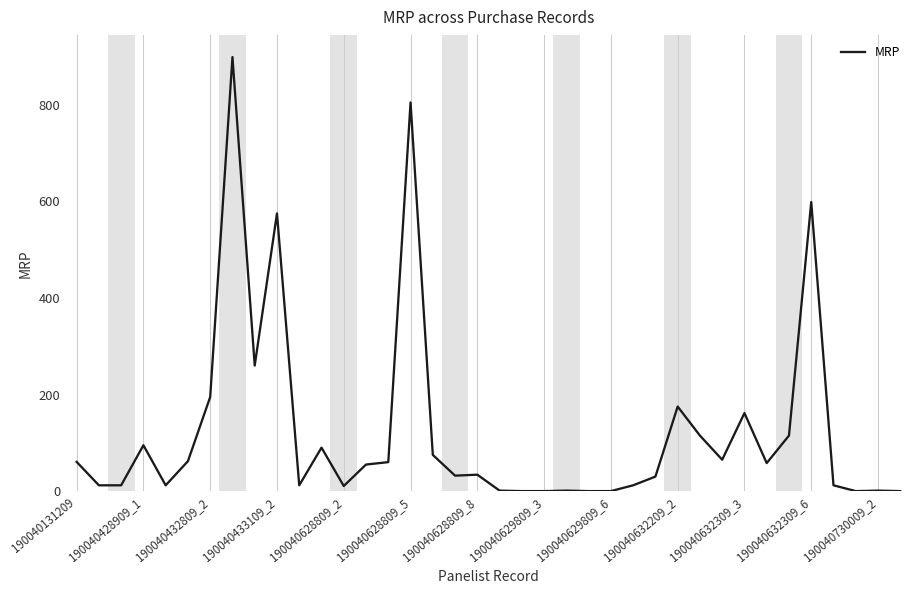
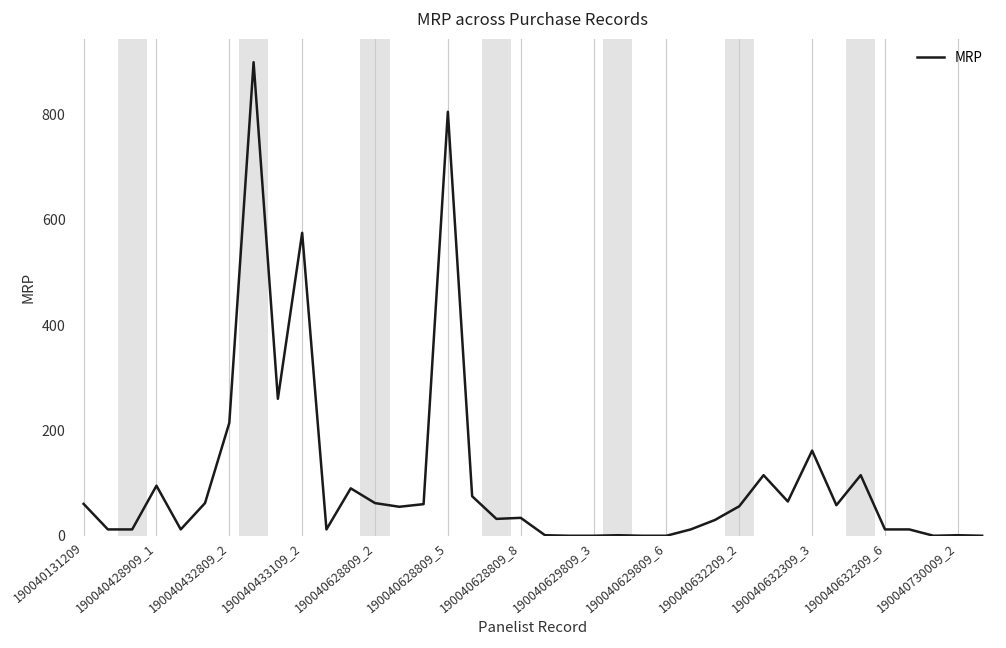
  {
    "190040131209": 60,
    "190040428909_1": 100,
-   "190040432809_2": 200,
+   "190040432809_2": 210,
    "190040433109_2": 580,
-   "190040628809_2": 10,
+   "190040628809_2": 60,
    "190040628809_5": 800,
    "190040628809_8": 30,
    "190040629809_3": 0,
    "190040629809_6": 0,
-   "190040632209_2": 180,
+   "190040632209_2": 60,
    "190040632309_3": 160,
-   "190040632309_6": 600,
+   "190040632309_6": 10,
    "190040730009_2": 0
  }
